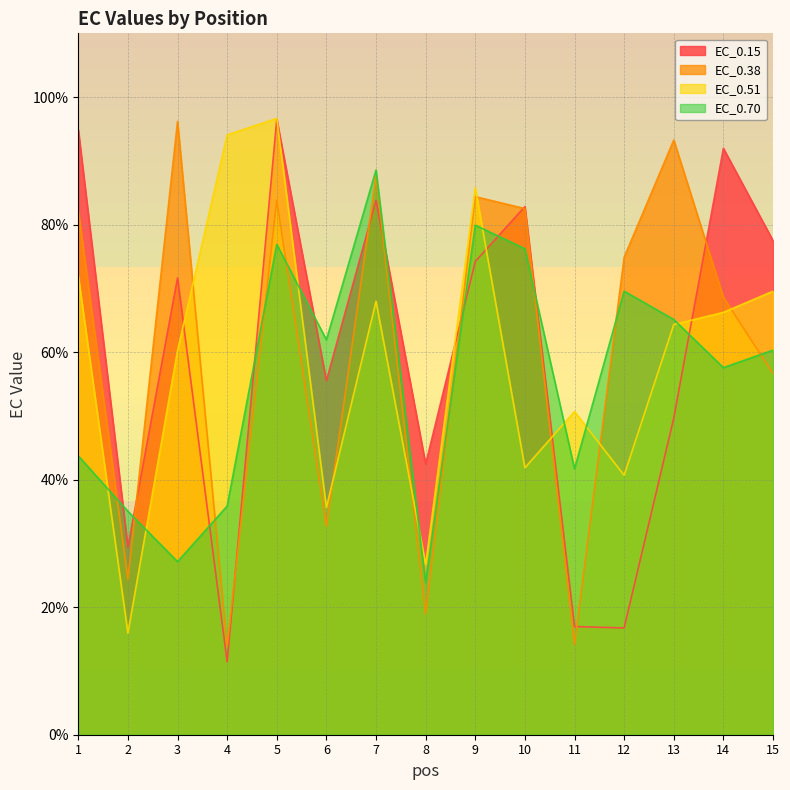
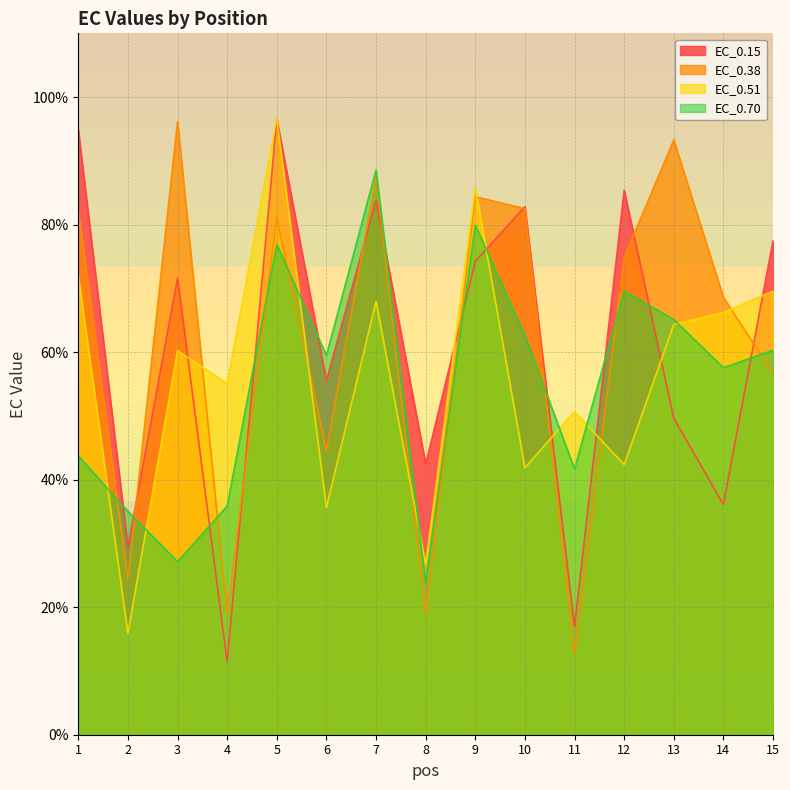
  {
    "EC_0.15": {
      "1": "95%",
      "2": "29%",
      "3": "72%",
      "4": "11%",
      "6": "56%",
      "7": "84%",
      "8": "42%",
      "9": "74%",
      "11": "17%",
-     "12": "17%",
+     "12": "85%",
      "13": "50%",
-     "14": "92%",
+     "14": "36%",
      "15": "77%"
    },
    "EC_0.38": {
      "1": "82%",
      "2": "24%",
      "3": "96%",
-     "4": "14%",
-     "5": "84%",
-     "6": "33%",
+     "4": "19%",
+     "5": "81%",
+     "6": "45%",
      "7": "88%",
      "8": "19%",
      "9": "84%",
-     "11": "14%",
+     "11": "13%",
      "12": "75%",
      "13": "93%",
      "14": "69%",
      "15": "57%"
    },
    "EC_0.51": {
      "1": "72%",
      "2": "16%",
      "3": "60%",
-     "4": "94%",
+     "4": "55%",
      "6": "36%",
      "7": "68%",
      "8": "27%",
      "9": "86%",
      "10": "42%",
      "11": "51%",
-     "12": "41%",
+     "12": "42%",
      "13": "64%",
      "14": "66%",
      "15": "70%"
    },
    "EC_0.70": {
      "1": "44%",
      "2": "35%",
      "3": "27%",
      "4": "36%",
      "5": "77%",
-     "6": "62%",
+     "6": "59%",
      "7": "89%",
      "8": "24%",
      "9": "80%",
-     "10": "76%",
+     "10": "63%",
      "11": "42%",
      "12": "70%",
      "13": "65%",
      "14": "58%",
      "15": "60%"
    }
  }
